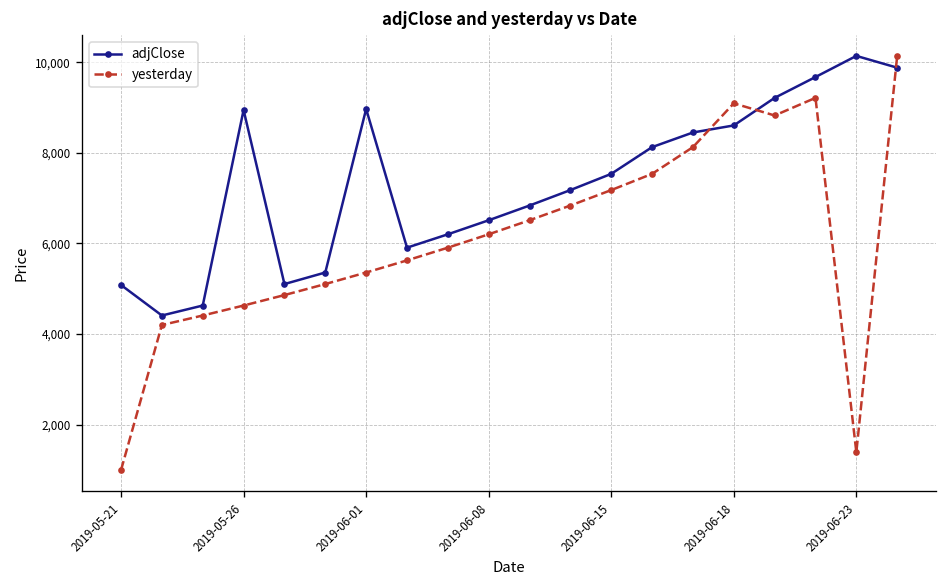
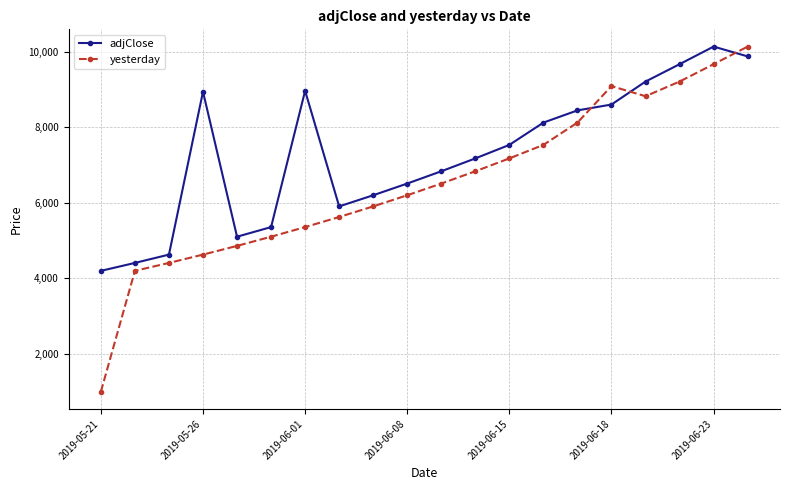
  {
    "adjClose": {
-     "2019-05-21": "5,100",
+     "2019-05-21": "4,200",
      "2019-05-26": "8,900",
      "2019-06-01": "9,000",
      "2019-06-08": "6,500",
      "2019-06-15": "7,500",
      "2019-06-18": "8,600",
      "2019-06-23": "10,100"
    },
    "yesterday": {
      "2019-05-21": "1,000",
      "2019-05-26": "4,600",
      "2019-06-01": "5,400",
      "2019-06-08": "6,200",
      "2019-06-15": "7,200",
      "2019-06-18": "9,100",
-     "2019-06-23": "1,400"
+     "2019-06-23": "9,700"
    }
  }
